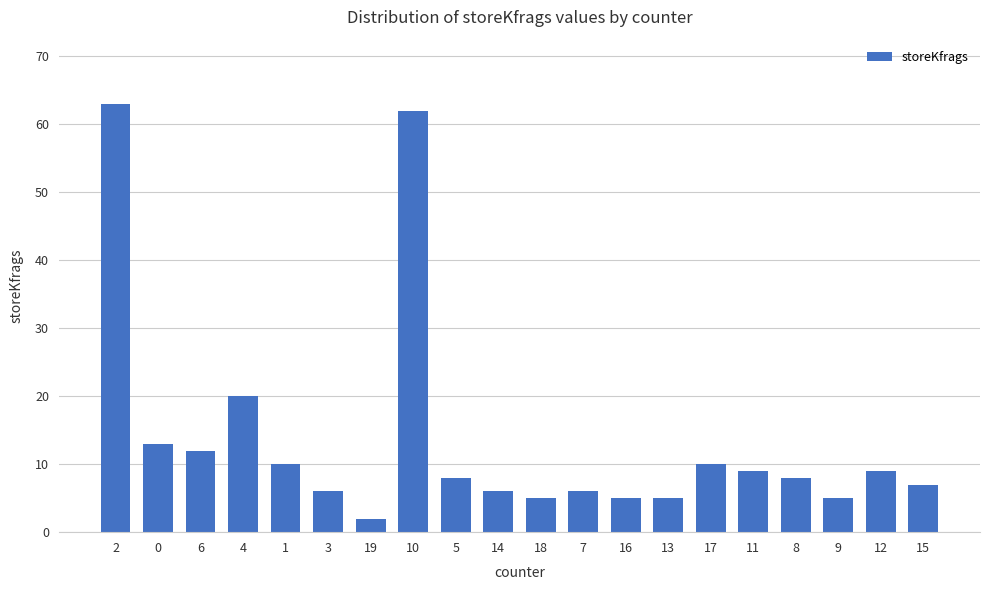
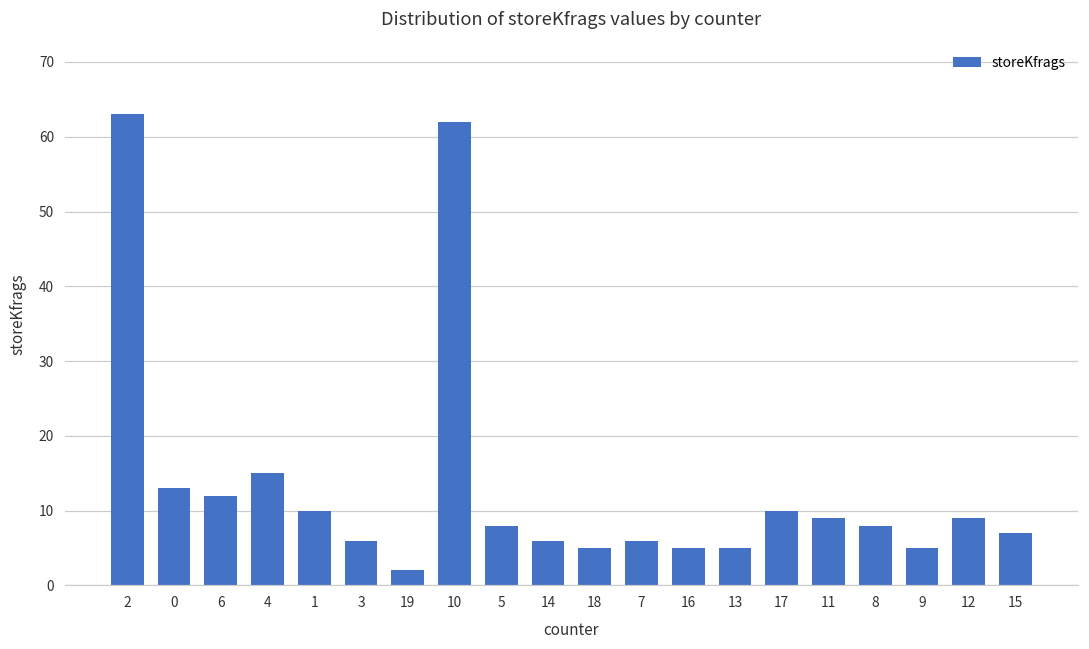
  {
    "2": 63,
    "0": 13,
    "6": 12,
-   "4": 20,
+   "4": 15,
    "1": 10,
    "3": 6,
    "19": 2,
    "10": 62,
    "5": 8,
    "14": 6,
    "18": 5,
    "7": 6,
    "16": 5,
    "13": 5,
    "17": 10,
    "11": 9,
    "8": 8,
    "9": 5,
    "12": 9,
    "15": 7
  }
